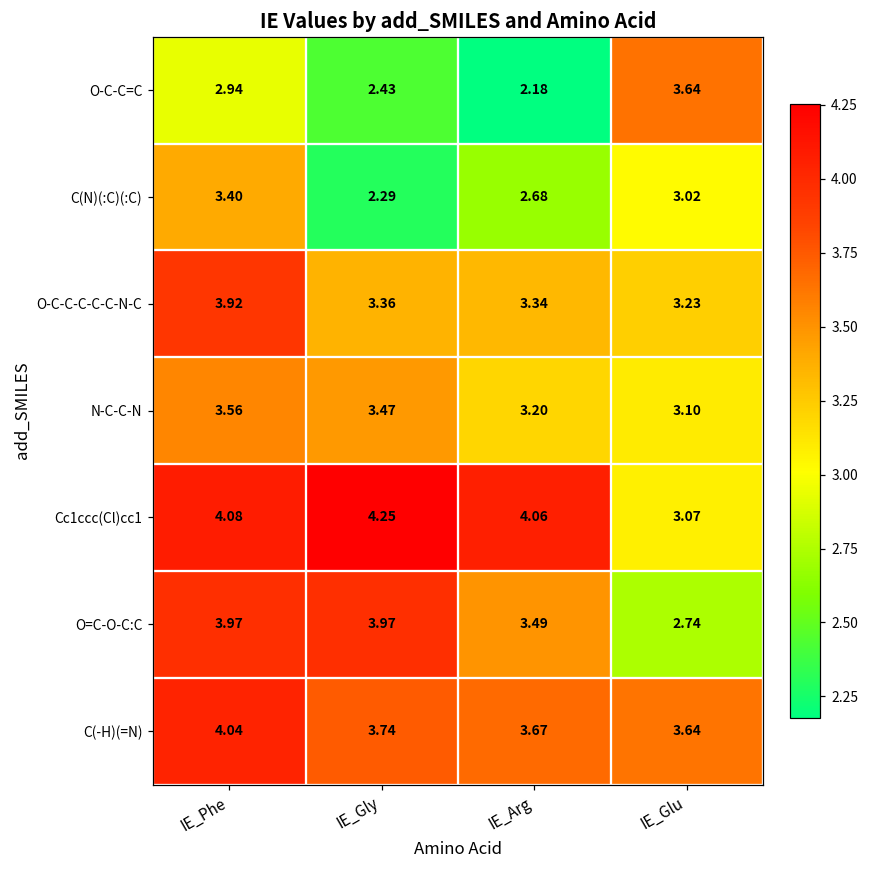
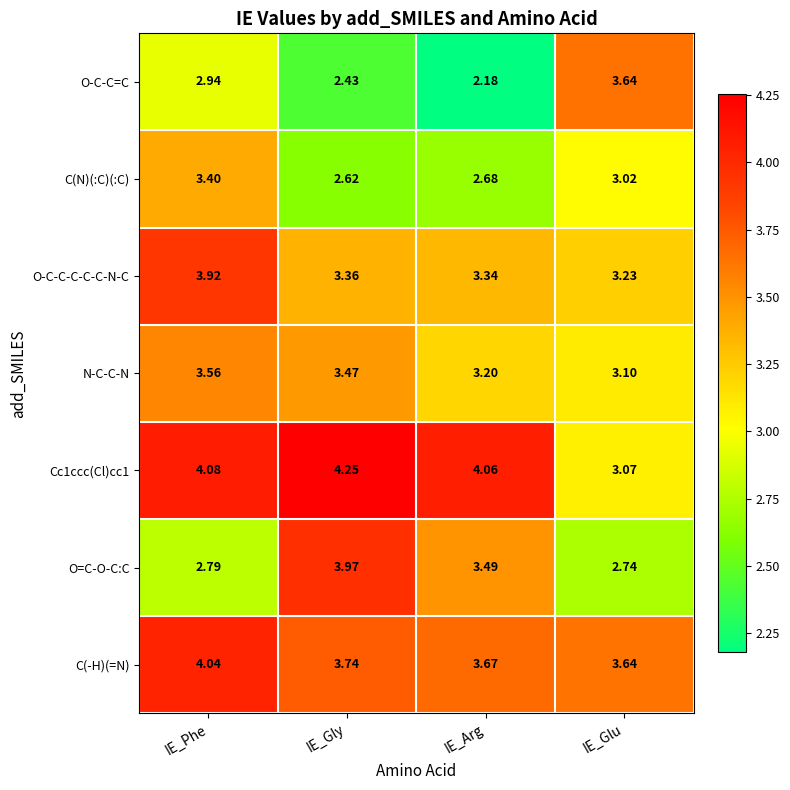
  {
    "O-C-C=C": {
      "IE_Phe": 2.94,
      "IE_Gly": 2.43,
      "IE_Arg": 2.18,
      "IE_Glu": 3.64
    },
    "C(N)(:C)(:C)": {
      "IE_Phe": 3.40,
-     "IE_Gly": 2.29,
+     "IE_Gly": 2.62,
      "IE_Arg": 2.68,
      "IE_Glu": 3.02
    },
    "O-C-C-C-C-C-N-C": {
      "IE_Phe": 3.92,
      "IE_Gly": 3.36,
      "IE_Arg": 3.34,
      "IE_Glu": 3.23
    },
    "N-C-C-N": {
      "IE_Phe": 3.56,
      "IE_Gly": 3.47,
      "IE_Arg": 3.20,
      "IE_Glu": 3.10
    },
    "Cc1ccc(Cl)cc1": {
      "IE_Phe": 4.08,
      "IE_Gly": 4.25,
      "IE_Arg": 4.06,
      "IE_Glu": 3.07
    },
    "O=C-O-C:C": {
-     "IE_Phe": 3.97,
+     "IE_Phe": 2.79,
      "IE_Gly": 3.97,
      "IE_Arg": 3.49,
      "IE_Glu": 2.74
    },
    "C(-H)(=N)": {
      "IE_Phe": 4.04,
      "IE_Gly": 3.74,
      "IE_Arg": 3.67,
      "IE_Glu": 3.64
    }
  }
